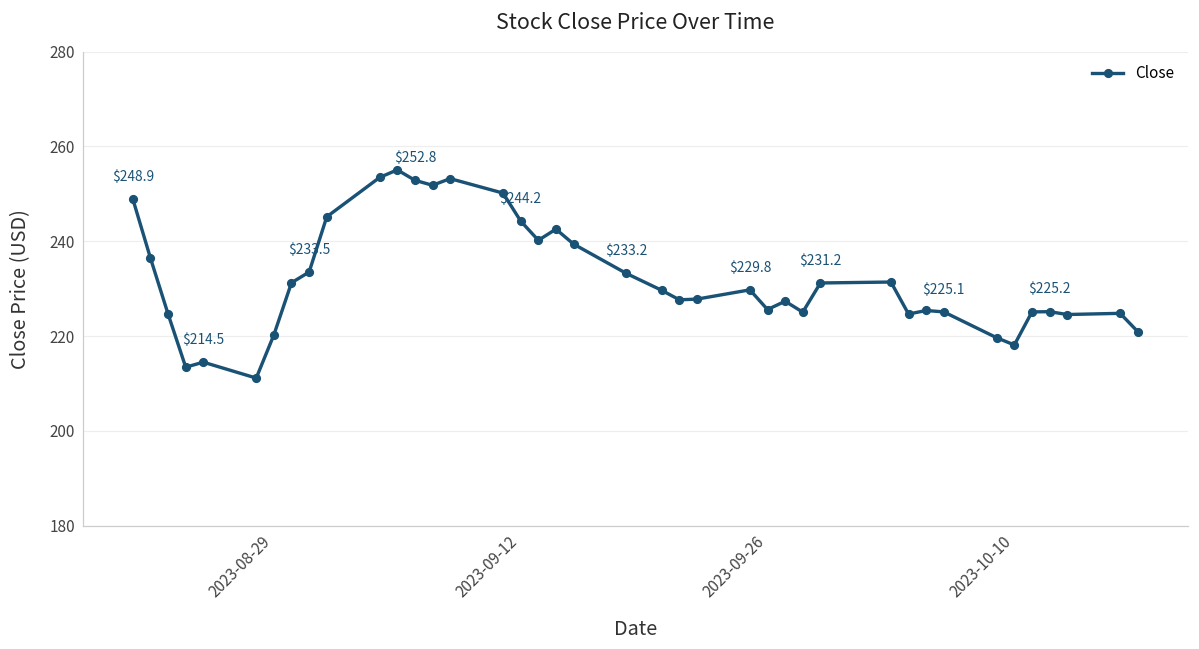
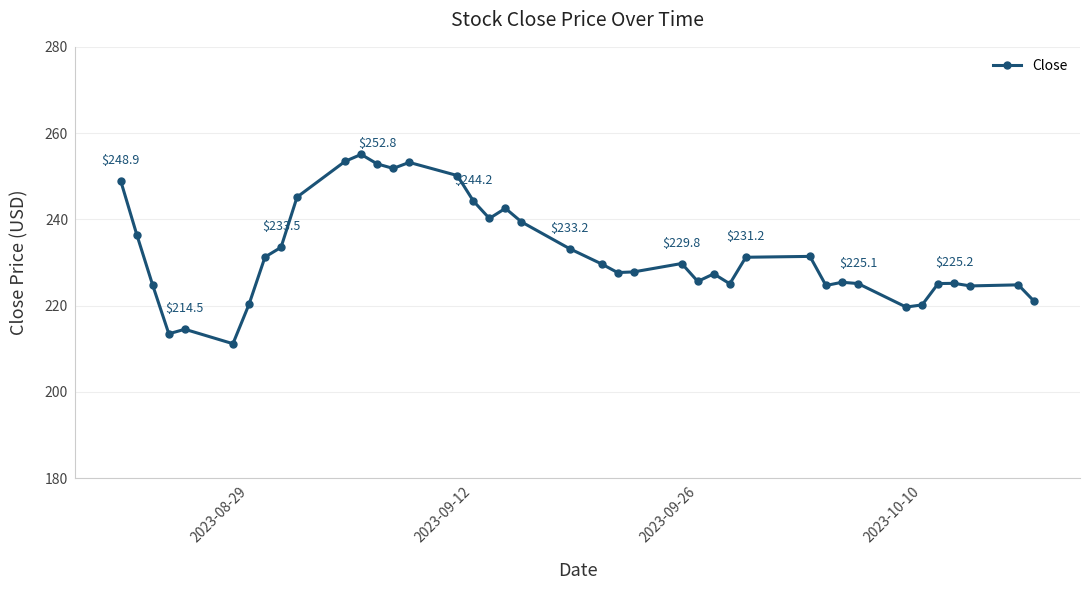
  {
    "2023-08-29": 220,
    "2023-09-26": 226,
-   "2023-10-10": 218
+   "2023-10-10": 220
  }
